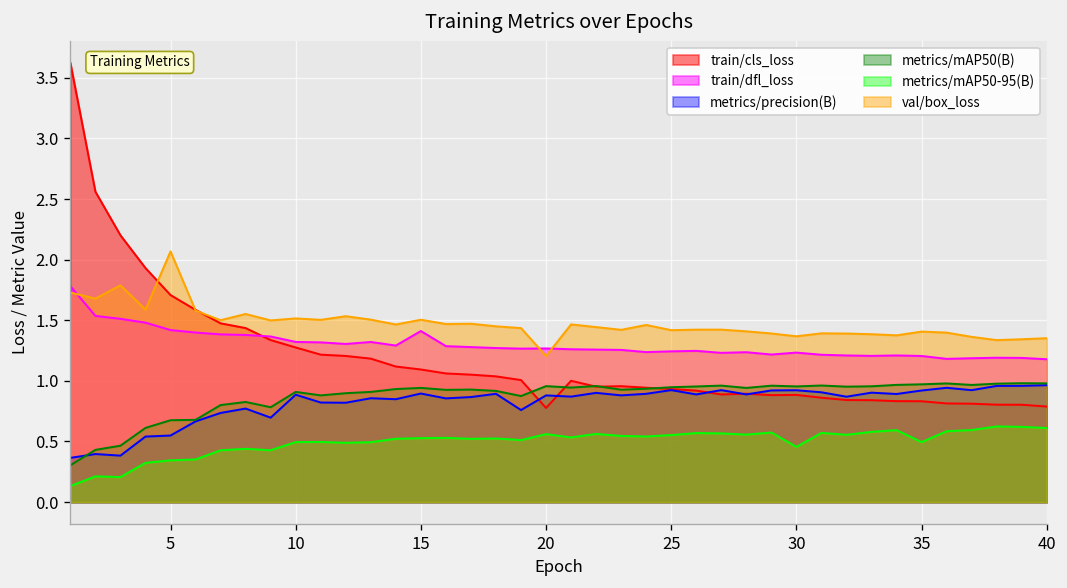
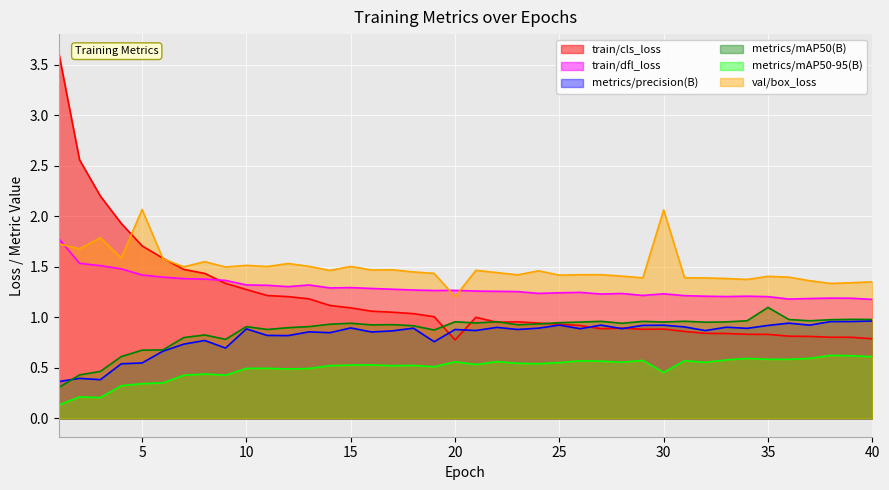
  {
    "train/cls_loss": {
      "5": 1.71,
      "10": 1.28,
      "15": 1.09,
      "20": 0.78,
      "30": 0.88,
      "35": 0.83,
      "40": 0.79
    },
    "train/dfl_loss": {
      "5": 1.42,
      "10": 1.32,
-     "15": 1.41,
+     "15": 1.30,
      "20": 1.27,
      "25": 1.24,
      "30": 1.23,
      "35": 1.21,
      "40": 1.18
    },
    "metrics/precision(B)": {
      "5": 0.55,
      "15": 0.90,
      "20": 0.88,
      "30": 0.92,
      "35": 0.92
    },
    "metrics/mAP50(B)": {
      "5": 0.68,
      "15": 0.94,
      "20": 0.96,
      "30": 0.95,
-     "35": 0.97
+     "35": 1.10
    },
    "metrics/mAP50-95(B)": {
      "5": 0.34,
      "10": 0.50,
      "15": 0.53,
      "20": 0.56,
      "25": 0.55,
      "30": 0.46,
-     "35": 0.49,
+     "35": 0.59,
      "40": 0.61
    },
    "val/box_loss": {
      "5": 2.07,
      "10": 1.52,
      "15": 1.50,
      "20": 1.21,
      "25": 1.42,
-     "30": 1.37,
+     "30": 2.06,
      "35": 1.41,
      "40": 1.35
    }
  }
